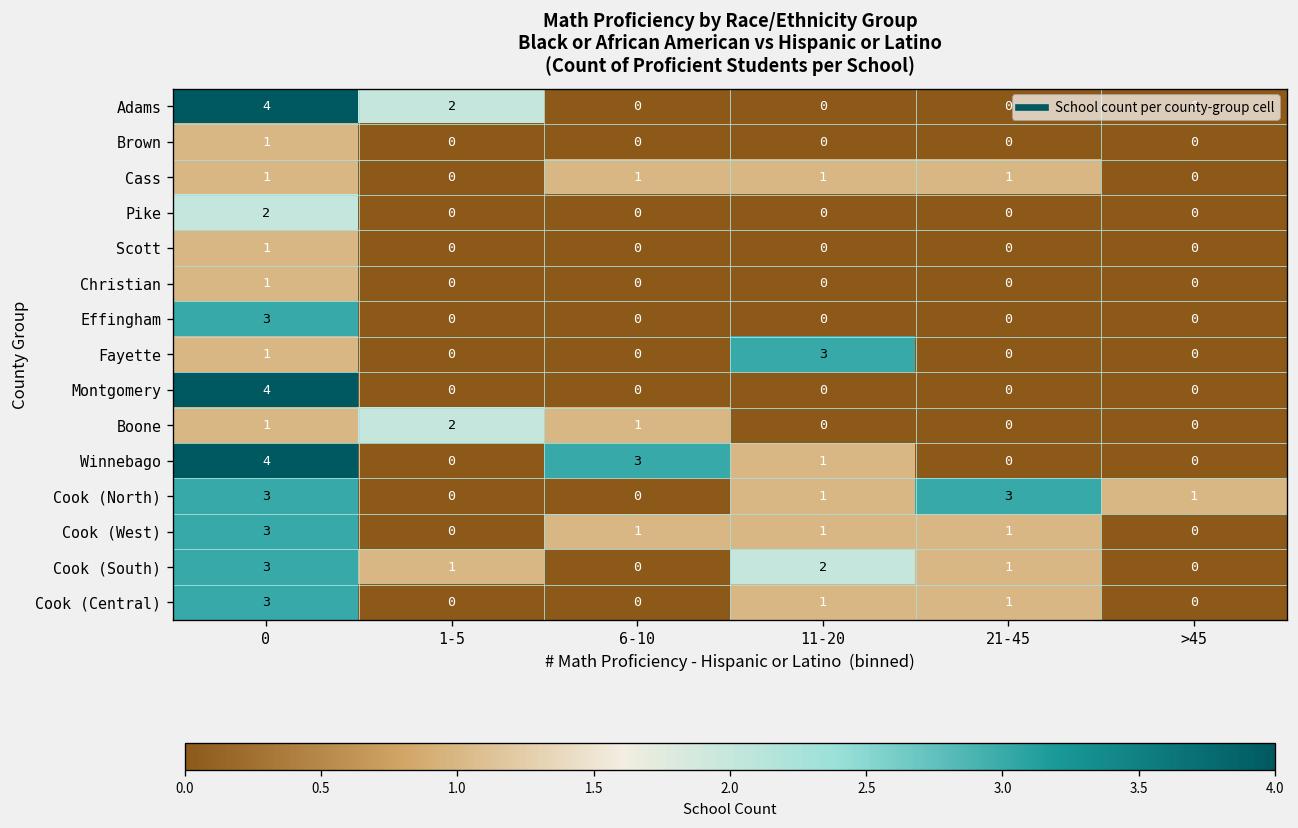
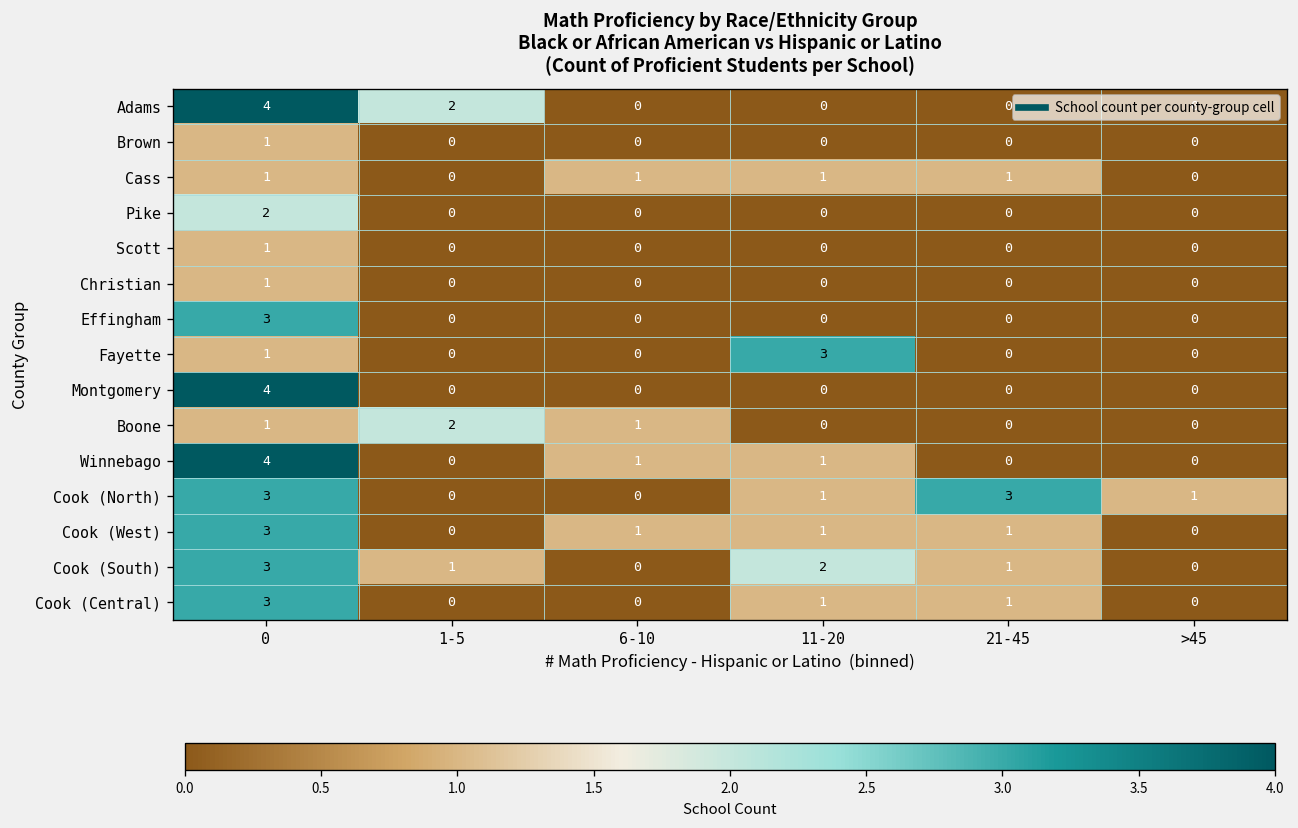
  {
    "Adams": {
      "0": 4,
      "1-5": 2,
      "6-10": 0,
      "11-20": 0,
      "21-45": 0
    },
    "Brown": {
      "0": 1,
      "1-5": 0,
      "6-10": 0,
      "11-20": 0,
      "21-45": 0,
      ">45": 0
    },
    "Cass": {
      "0": 1,
      "1-5": 0,
      "6-10": 1,
      "11-20": 1,
      "21-45": 1,
      ">45": 0
    },
    "Pike": {
      "0": 2,
      "1-5": 0,
      "6-10": 0,
      "11-20": 0,
      "21-45": 0,
      ">45": 0
    },
    "Scott": {
      "0": 1,
      "1-5": 0,
      "6-10": 0,
      "11-20": 0,
      "21-45": 0,
      ">45": 0
    },
    "Christian": {
      "0": 1,
      "1-5": 0,
      "6-10": 0,
      "11-20": 0,
      "21-45": 0,
      ">45": 0
    },
    "Effingham": {
      "0": 3,
      "1-5": 0,
      "6-10": 0,
      "11-20": 0,
      "21-45": 0,
      ">45": 0
    },
    "Fayette": {
      "0": 1,
      "1-5": 0,
      "6-10": 0,
      "11-20": 3,
      "21-45": 0,
      ">45": 0
    },
    "Montgomery": {
      "0": 4,
      "1-5": 0,
      "6-10": 0,
      "11-20": 0,
      "21-45": 0,
      ">45": 0
    },
    "Boone": {
      "0": 1,
      "1-5": 2,
      "6-10": 1,
      "11-20": 0,
      "21-45": 0,
      ">45": 0
    },
    "Winnebago": {
      "0": 4,
      "1-5": 0,
-     "6-10": 3,
+     "6-10": 1,
      "11-20": 1,
      "21-45": 0,
      ">45": 0
    },
    "Cook (North)": {
      "0": 3,
      "1-5": 0,
      "6-10": 0,
      "11-20": 1,
      "21-45": 3,
      ">45": 1
    },
    "Cook (West)": {
      "0": 3,
      "1-5": 0,
      "6-10": 1,
      "11-20": 1,
      "21-45": 1,
      ">45": 0
    },
    "Cook (South)": {
      "0": 3,
      "1-5": 1,
      "6-10": 0,
      "11-20": 2,
      "21-45": 1,
      ">45": 0
    },
    "Cook (Central)": {
      "0": 3,
      "1-5": 0,
      "6-10": 0,
      "11-20": 1,
      "21-45": 1,
      ">45": 0
    }
  }
